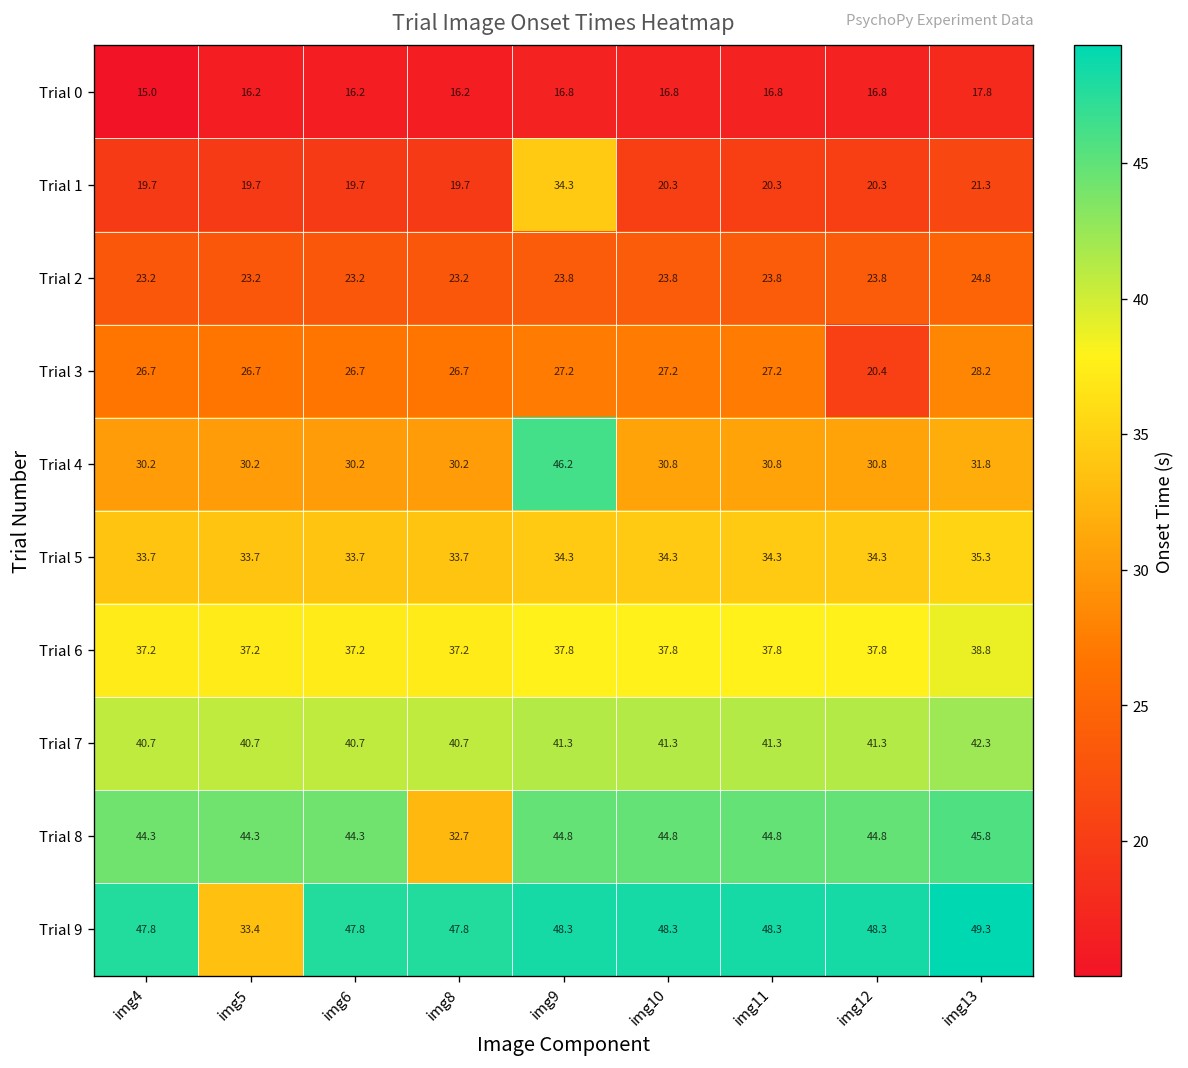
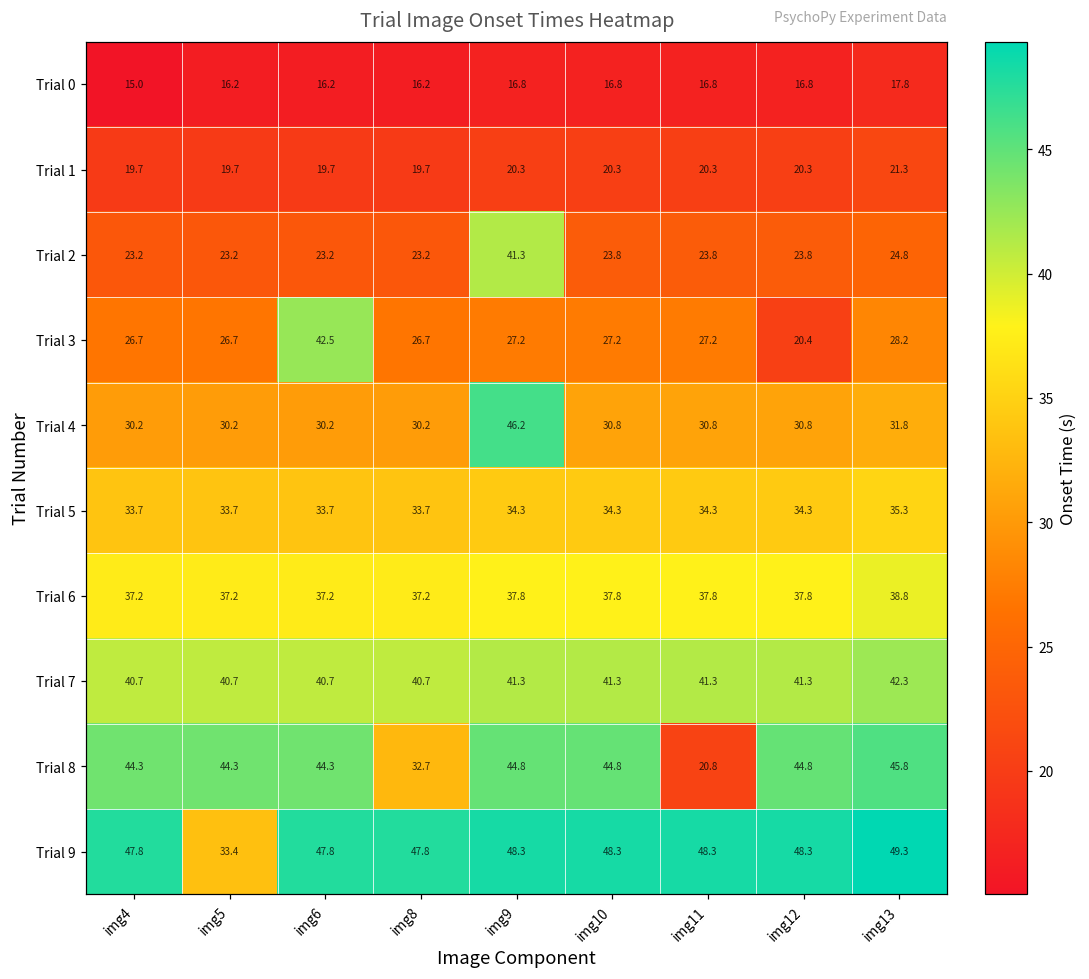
  {
    "Trial 0": {
      "img4": 15.0,
      "img5": 16.2,
      "img6": 16.2,
      "img8": 16.2,
      "img9": 16.8,
      "img10": 16.8,
      "img11": 16.8,
      "img12": 16.8,
      "img13": 17.8
    },
    "Trial 1": {
      "img4": 19.7,
      "img5": 19.7,
      "img6": 19.7,
      "img8": 19.7,
-     "img9": 34.3,
+     "img9": 20.3,
      "img10": 20.3,
      "img11": 20.3,
      "img12": 20.3,
      "img13": 21.3
    },
    "Trial 2": {
      "img4": 23.2,
      "img5": 23.2,
      "img6": 23.2,
      "img8": 23.2,
-     "img9": 23.8,
+     "img9": 41.3,
      "img10": 23.8,
      "img11": 23.8,
      "img12": 23.8,
      "img13": 24.8
    },
    "Trial 3": {
      "img4": 26.7,
      "img5": 26.7,
-     "img6": 26.7,
+     "img6": 42.5,
      "img8": 26.7,
      "img9": 27.2,
      "img10": 27.2,
      "img11": 27.2,
      "img12": 20.4,
      "img13": 28.2
    },
    "Trial 4": {
      "img4": 30.2,
      "img5": 30.2,
      "img6": 30.2,
      "img8": 30.2,
      "img9": 46.2,
      "img10": 30.8,
      "img11": 30.8,
      "img12": 30.8,
      "img13": 31.8
    },
    "Trial 5": {
      "img4": 33.7,
      "img5": 33.7,
      "img6": 33.7,
      "img8": 33.7,
      "img9": 34.3,
      "img10": 34.3,
      "img11": 34.3,
      "img12": 34.3,
      "img13": 35.3
    },
    "Trial 6": {
      "img4": 37.2,
      "img5": 37.2,
      "img6": 37.2,
      "img8": 37.2,
      "img9": 37.8,
      "img10": 37.8,
      "img11": 37.8,
      "img12": 37.8,
      "img13": 38.8
    },
    "Trial 7": {
      "img4": 40.7,
      "img5": 40.7,
      "img6": 40.7,
      "img8": 40.7,
      "img9": 41.3,
      "img10": 41.3,
      "img11": 41.3,
      "img12": 41.3,
      "img13": 42.3
    },
    "Trial 8": {
      "img4": 44.3,
      "img5": 44.3,
      "img6": 44.3,
      "img8": 32.7,
      "img9": 44.8,
      "img10": 44.8,
-     "img11": 44.8,
+     "img11": 20.8,
      "img12": 44.8,
      "img13": 45.8
    },
    "Trial 9": {
      "img4": 47.8,
      "img5": 33.4,
      "img6": 47.8,
      "img8": 47.8,
      "img9": 48.3,
      "img10": 48.3,
      "img11": 48.3,
      "img12": 48.3,
      "img13": 49.3
    }
  }
